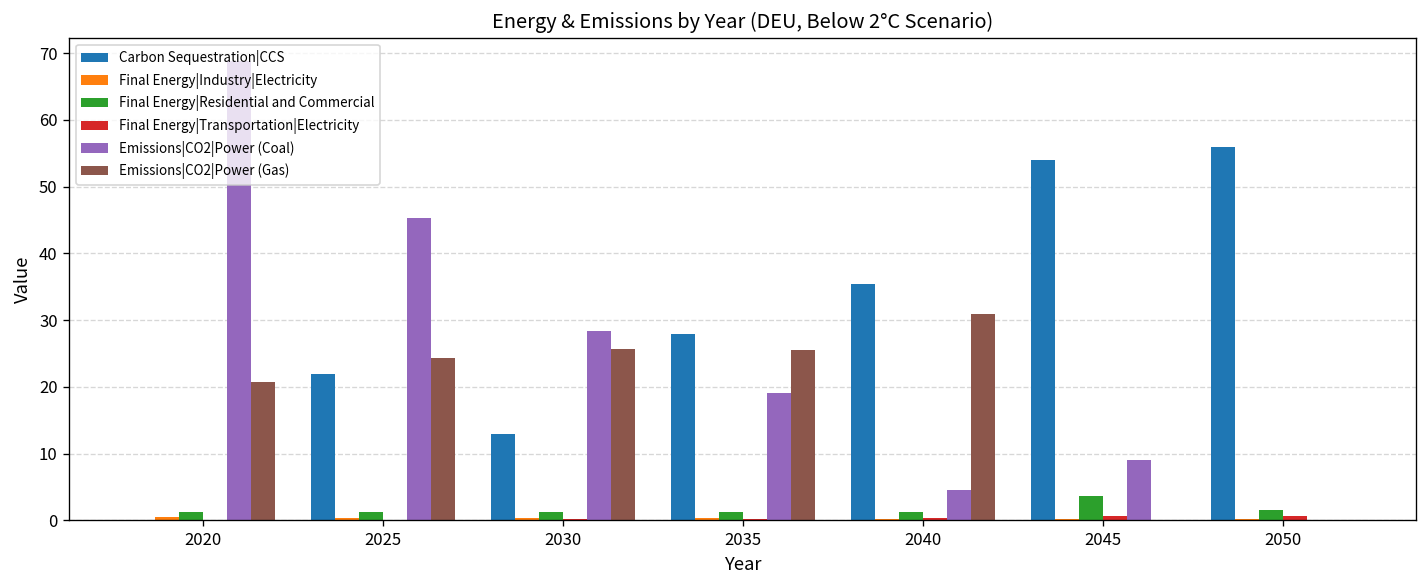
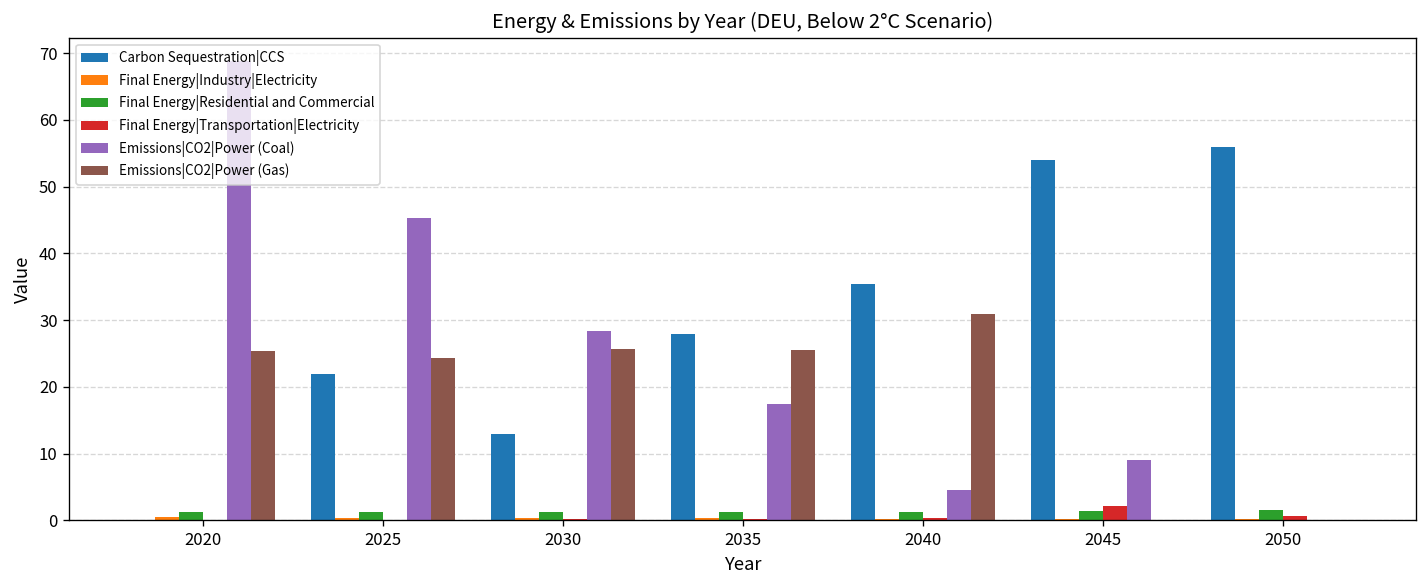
  {
    "Carbon Sequestration|CCS": {
      "2020": 0,
      "2025": 22,
      "2030": 13,
      "2035": 28,
      "2040": 35,
      "2045": 54,
      "2050": 56
    },
    "Final Energy|Industry|Electricity": {
      "2020": 1
    },
    "Final Energy|Residential and Commercial": {
      "2020": 1,
      "2025": 1,
      "2030": 1,
      "2035": 1,
      "2040": 1,
-     "2045": 4,
+     "2045": 1,
      "2050": 2
    },
    "Final Energy|Transportation|Electricity": {
-     "2045": 1,
+     "2045": 2,
      "2050": 1
    },
    "Emissions|CO2|Power (Coal)": {
      "2025": 45,
      "2030": 28,
-     "2035": 19,
+     "2035": 17,
      "2040": 5,
      "2045": 9,
      "2050": 0
    },
    "Emissions|CO2|Power (Gas)": {
-     "2020": 21,
+     "2020": 25,
      "2025": 24,
      "2030": 26,
      "2035": 26,
      "2040": 31,
      "2045": 0,
      "2050": 0
    }
  }
